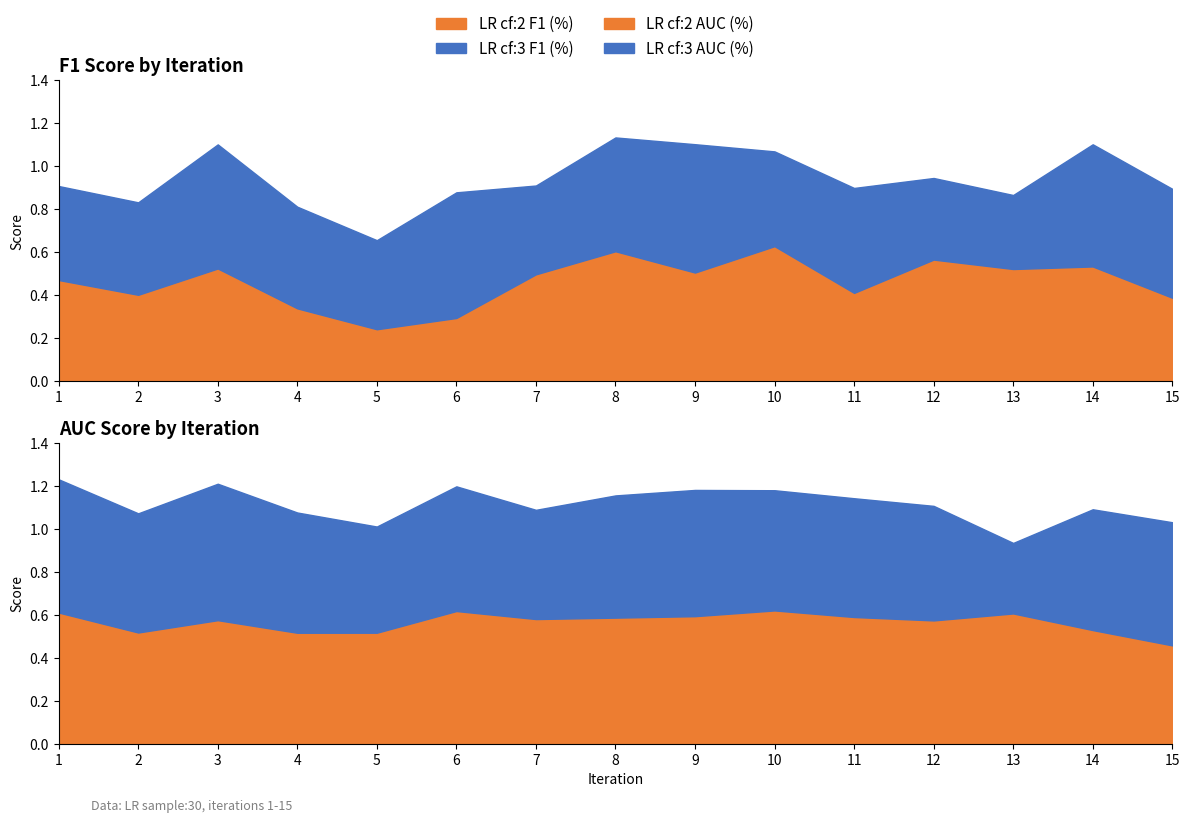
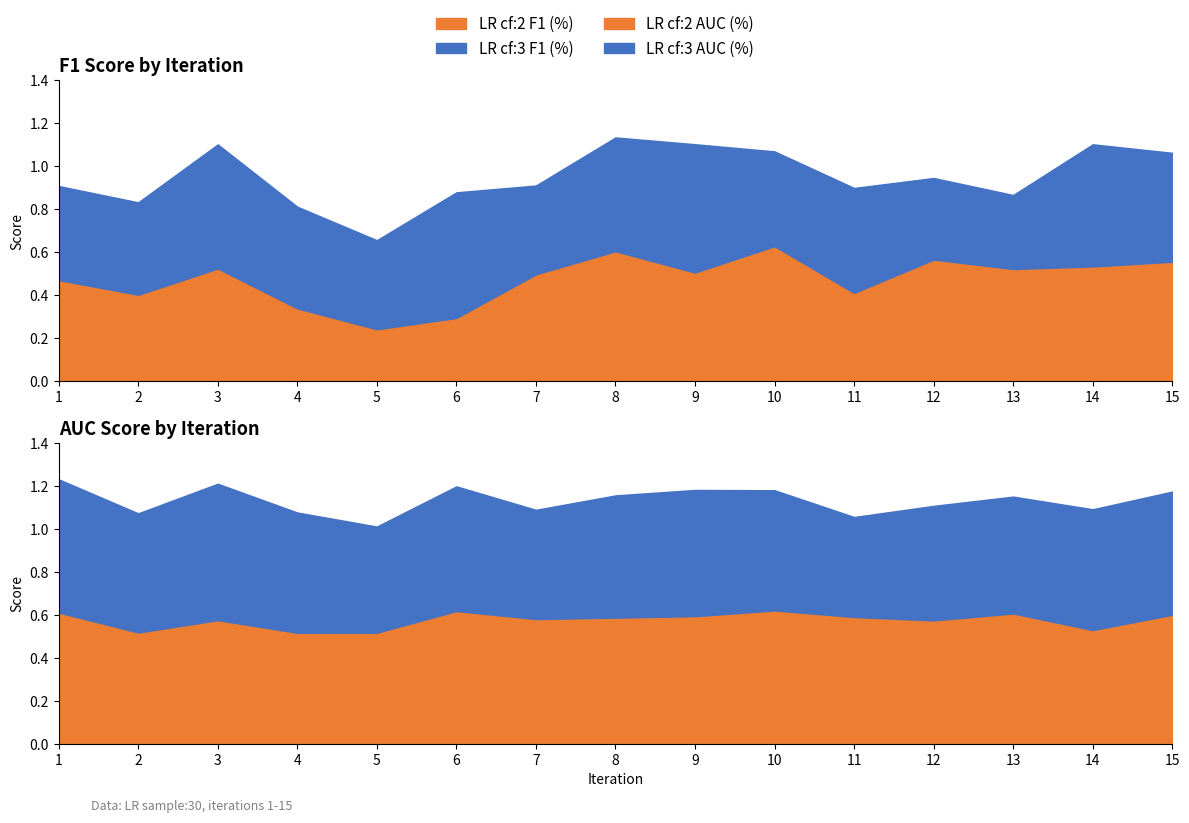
  {
    "F1 Score by Iteration": {
      "LR cf:2 F1 (%)": {
-       "15": 0.39
+       "15": 0.56
      },
      "LR cf:3 F1 (%)": {
        "1": 0.44,
        "2": 0.43,
        "3": 0.58,
        "4": 0.47,
        "5": 0.41,
        "6": 0.59,
        "7": 0.41,
        "8": 0.53,
        "9": 0.60,
        "10": 0.44,
        "11": 0.49,
        "12": 0.38,
        "13": 0.34,
        "14": 0.57,
        "15": 0.51
      }
    },
    "AUC Score by Iteration": {
      "LR cf:2 AUC (%)": {
-       "15": 0.46
+       "15": 0.60
      },
      "LR cf:3 AUC (%)": {
        "1": 0.62,
        "2": 0.55,
        "3": 0.64,
        "4": 0.56,
        "5": 0.49,
        "6": 0.58,
        "7": 0.51,
        "8": 0.57,
        "9": 0.59,
        "10": 0.56,
-       "11": 0.55,
+       "11": 0.47,
        "12": 0.53,
-       "13": 0.33,
+       "13": 0.54,
        "14": 0.56,
        "15": 0.57
      }
    }
  }
